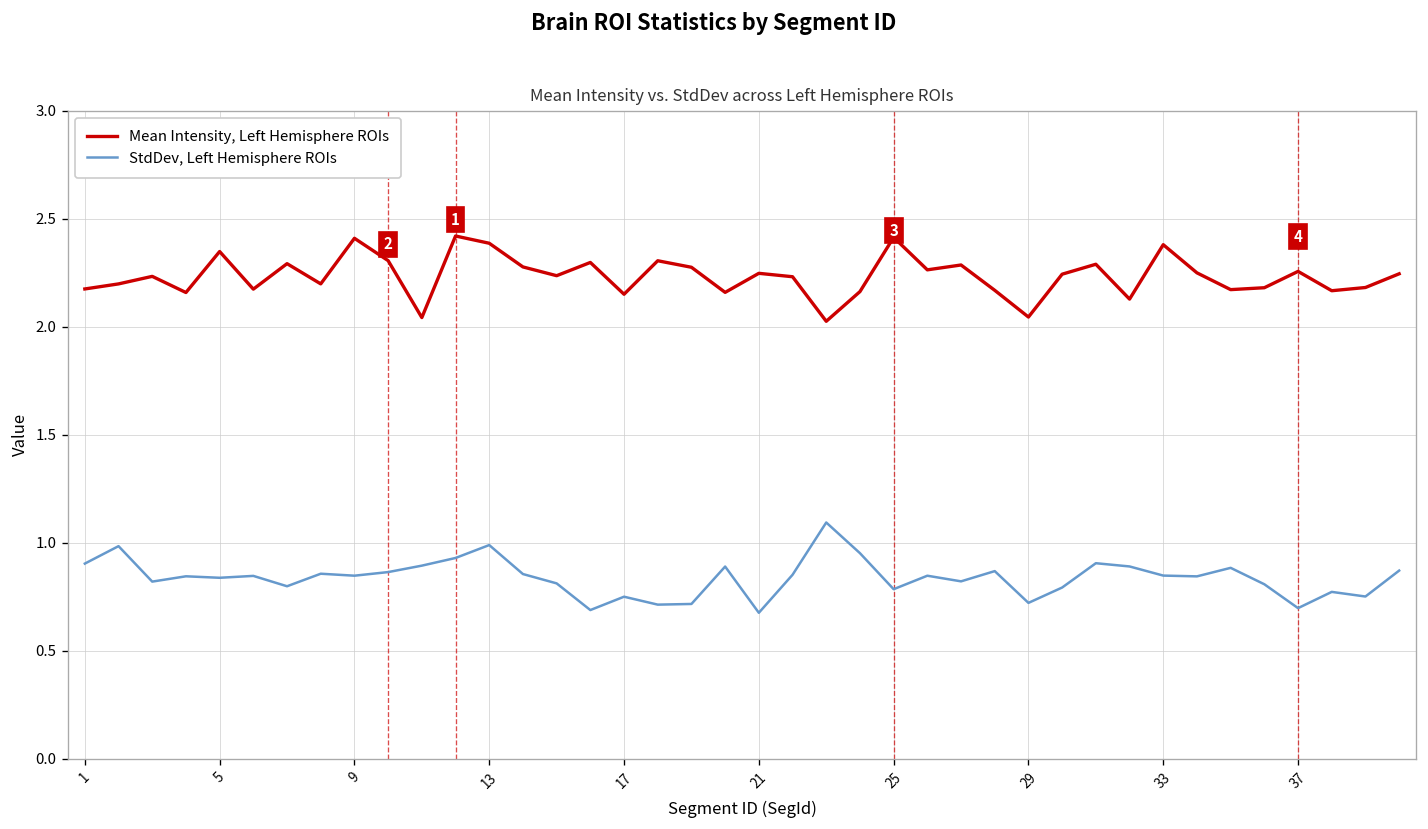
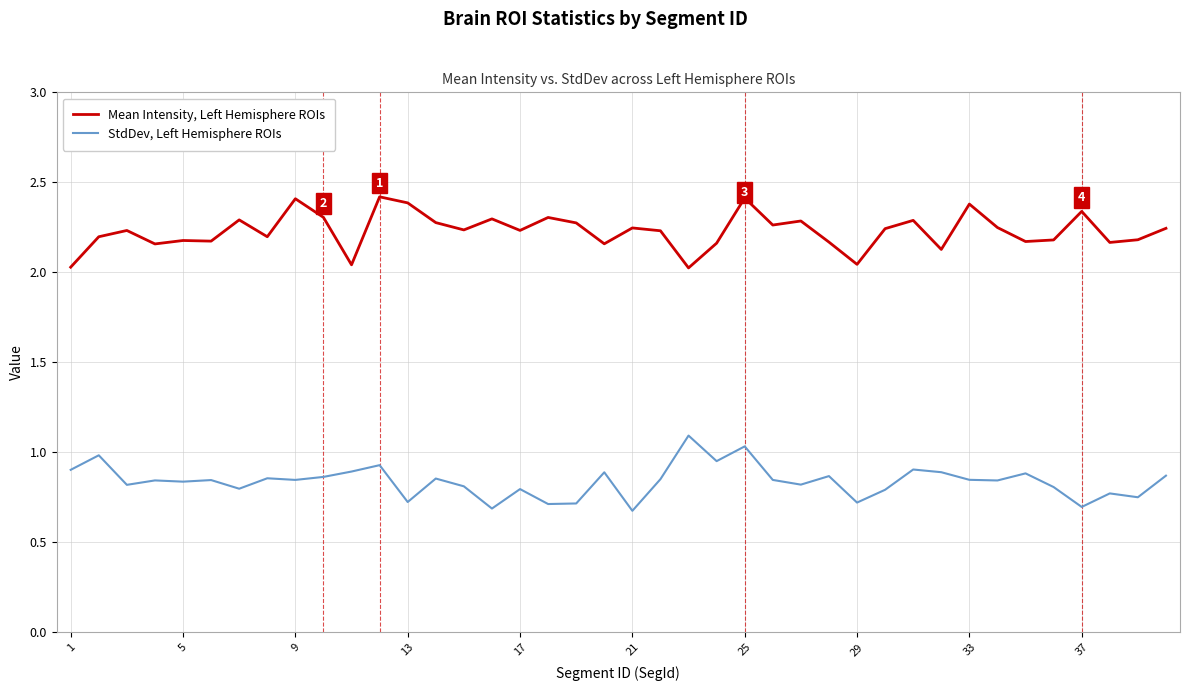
  {
    "Mean Intensity, Left Hemisphere ROIs": {
-     "1": 2.17,
-     "5": 2.35,
+     "1": 2.03,
+     "5": 2.18,
      "13": 2.39,
-     "17": 2.15,
+     "17": 2.23,
      "21": 2.25,
      "29": 2.04,
      "33": 2.38,
-     "37": 2.26
+     "37": 2.34
    },
    "StdDev, Left Hemisphere ROIs": {
      "1": 0.90,
      "5": 0.84,
      "9": 0.85,
-     "13": 0.99,
-     "17": 0.75,
+     "13": 0.72,
+     "17": 0.80,
      "21": 0.67,
-     "25": 0.78,
+     "25": 1.03,
      "29": 0.72,
      "33": 0.85,
      "37": 0.70
    }
  }
